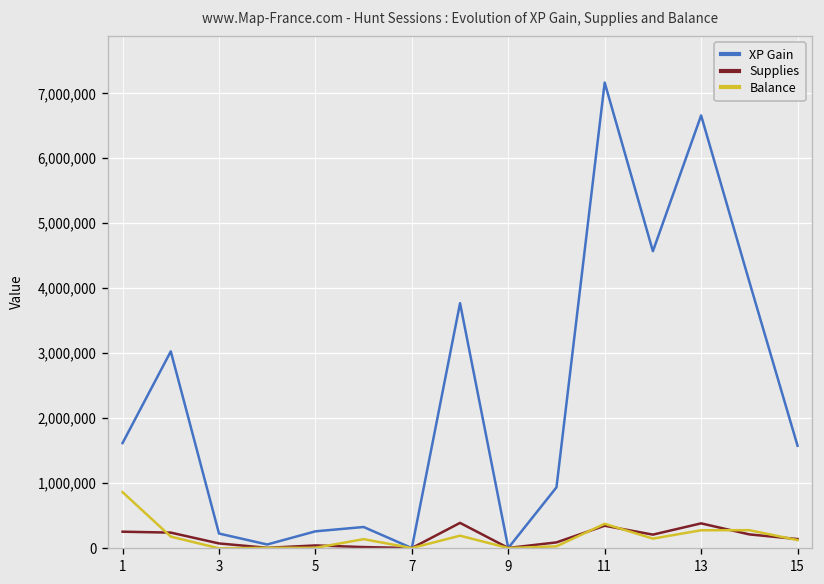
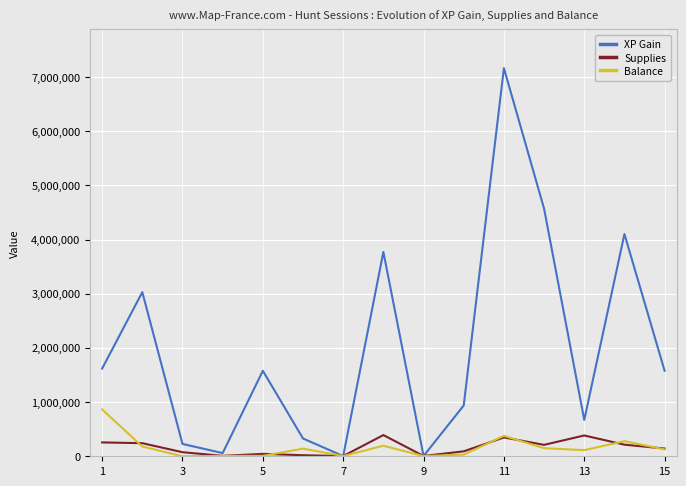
  {
    "XP Gain": {
      "1": "1,600,000",
      "3": "200,000",
-     "5": "300,000",
+     "5": "1,600,000",
      "11": "7,200,000",
-     "13": "6,700,000",
+     "13": "700,000",
      "15": "1,600,000"
    },
    "Supplies": {
      "1": "300,000",
      "3": "100,000",
      "13": "400,000"
    },
    "Balance": {
      "1": "900,000",
      "3": "0",
-     "13": "300,000"
+     "13": "100,000"
    }
  }
